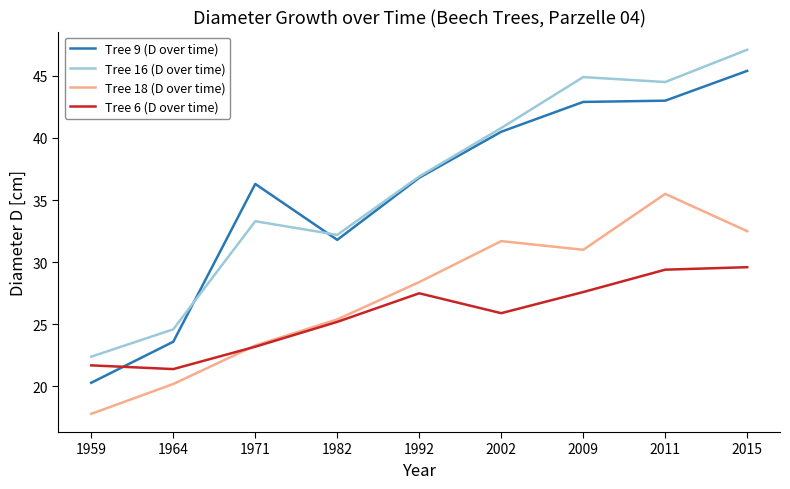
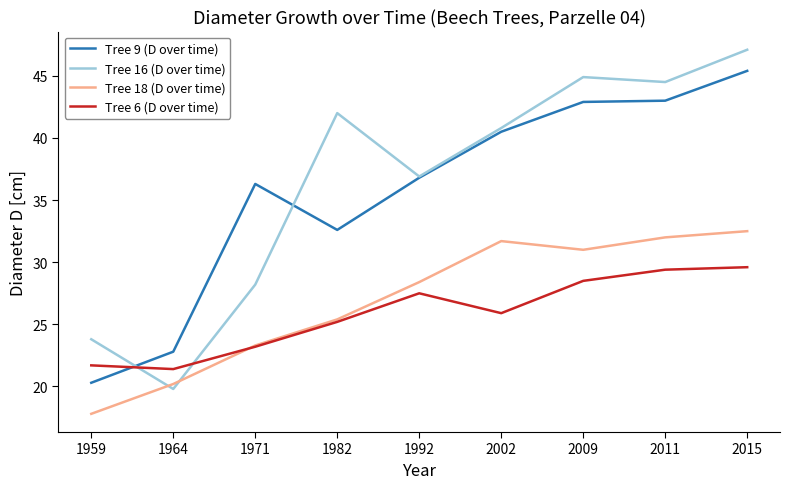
  {
    "Tree 9 (D over time)": {
      "1959": 20.3,
-     "1964": 23.6,
+     "1964": 22.8,
      "1971": 36.3,
-     "1982": 31.8,
+     "1982": 32.6,
      "2002": 40.5,
      "2009": 42.9,
      "2011": 43.0,
      "2015": 45.4
    },
    "Tree 16 (D over time)": {
-     "1959": 22.4,
-     "1964": 24.6,
-     "1971": 33.3,
-     "1982": 32.2,
+     "1959": 23.8,
+     "1964": 19.8,
+     "1971": 28.2,
+     "1982": 42.0,
      "2002": 40.8,
      "2009": 44.9,
      "2011": 44.5,
      "2015": 47.1
    },
    "Tree 18 (D over time)": {
      "1959": 17.8,
      "1964": 20.2,
      "1992": 28.4,
      "2002": 31.7,
      "2009": 31.0,
-     "2011": 35.5,
+     "2011": 32.0,
      "2015": 32.5
    },
    "Tree 6 (D over time)": {
      "1959": 21.7,
      "1964": 21.4,
      "1992": 27.5,
      "2002": 25.9,
-     "2009": 27.6,
+     "2009": 28.5,
      "2011": 29.4,
      "2015": 29.6
    }
  }
